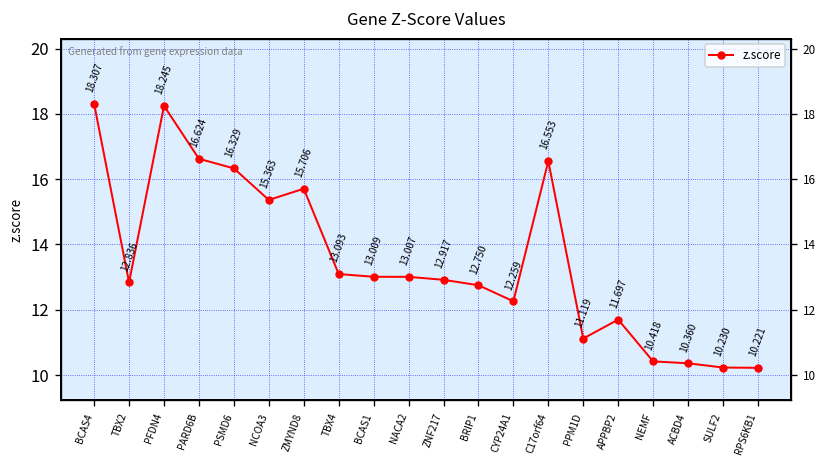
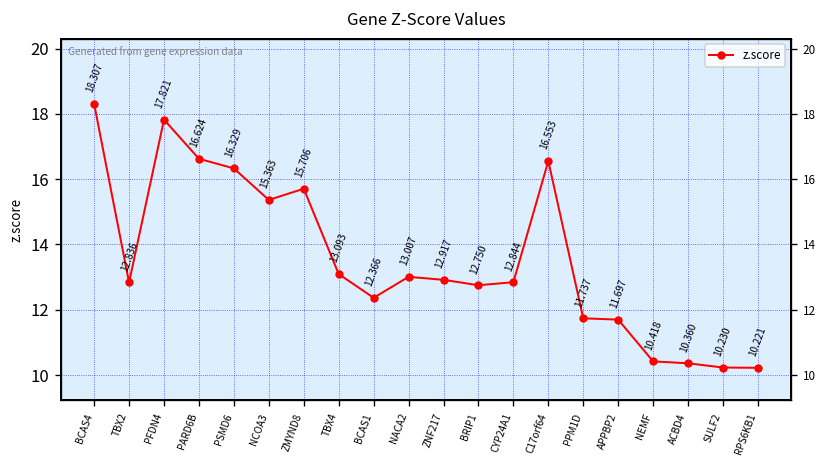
  {
    "BCAS4": 18.307,
    "TBX2": 12.836,
-   "PFDN4": 18.245,
+   "PFDN4": 17.821,
    "PARD6B": 16.624,
    "PSMD6": 16.329,
    "NCOA3": 15.363,
    "ZMYND8": 15.706,
    "TBX4": 13.093,
-   "BCAS1": 13.009,
+   "BCAS1": 12.366,
    "NACA2": 13.007,
    "ZNF217": 12.917,
    "BRIP1": 12.750,
-   "CYP24A1": 12.259,
+   "CYP24A1": 12.844,
    "C17orf64": 16.553,
-   "PPM1D": 11.119,
+   "PPM1D": 11.737,
    "APPBP2": 11.697,
    "NEMF": 10.418,
    "ACBD4": 10.360,
    "SULF2": 10.230,
    "RPS6KB1": 10.221
  }
